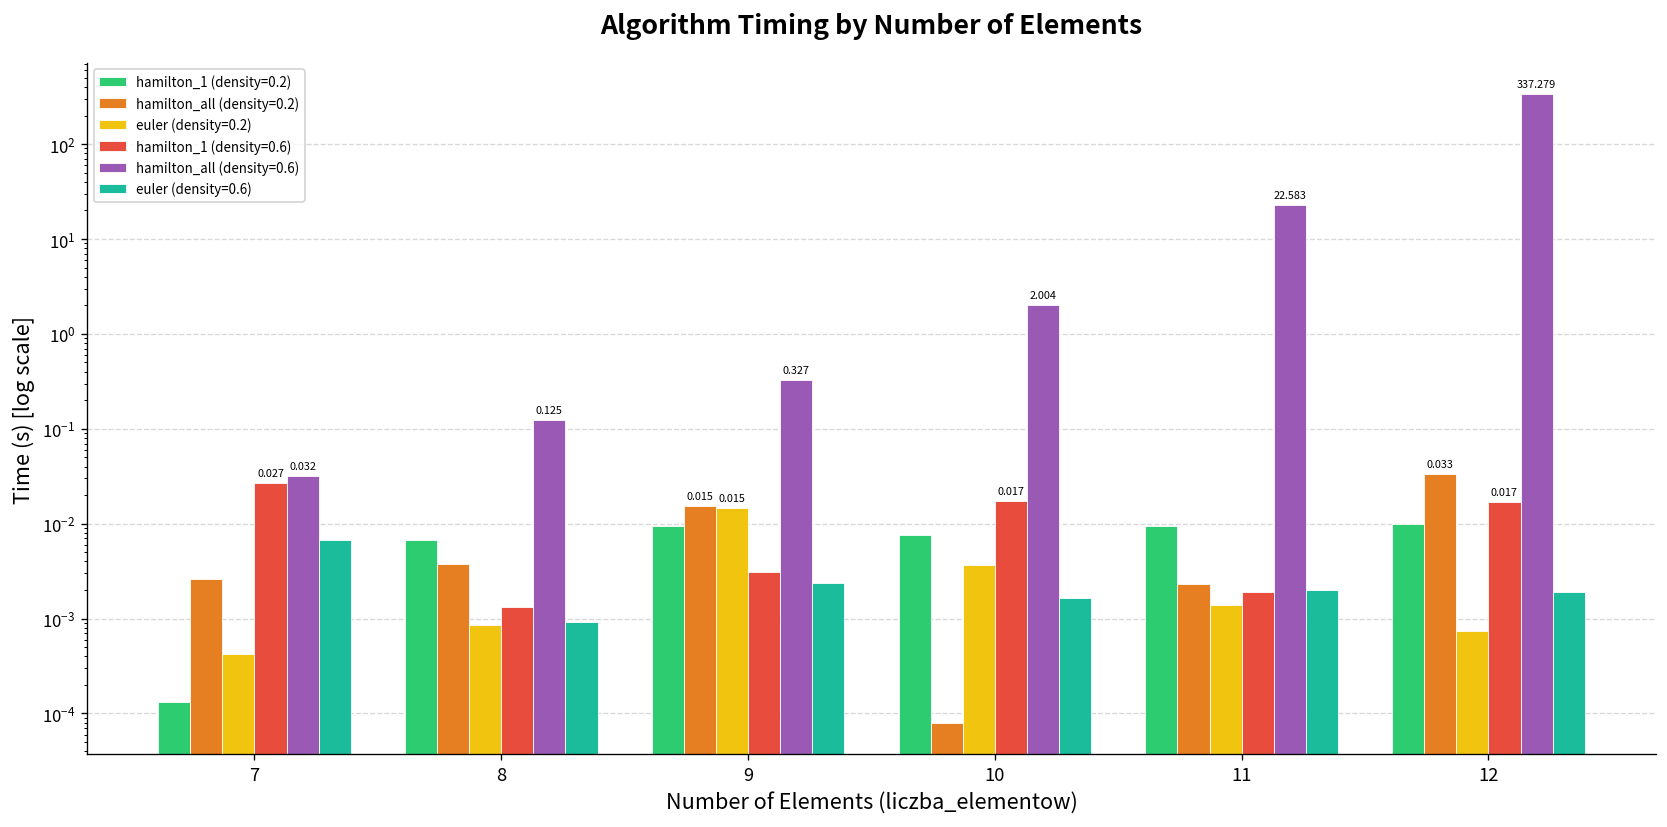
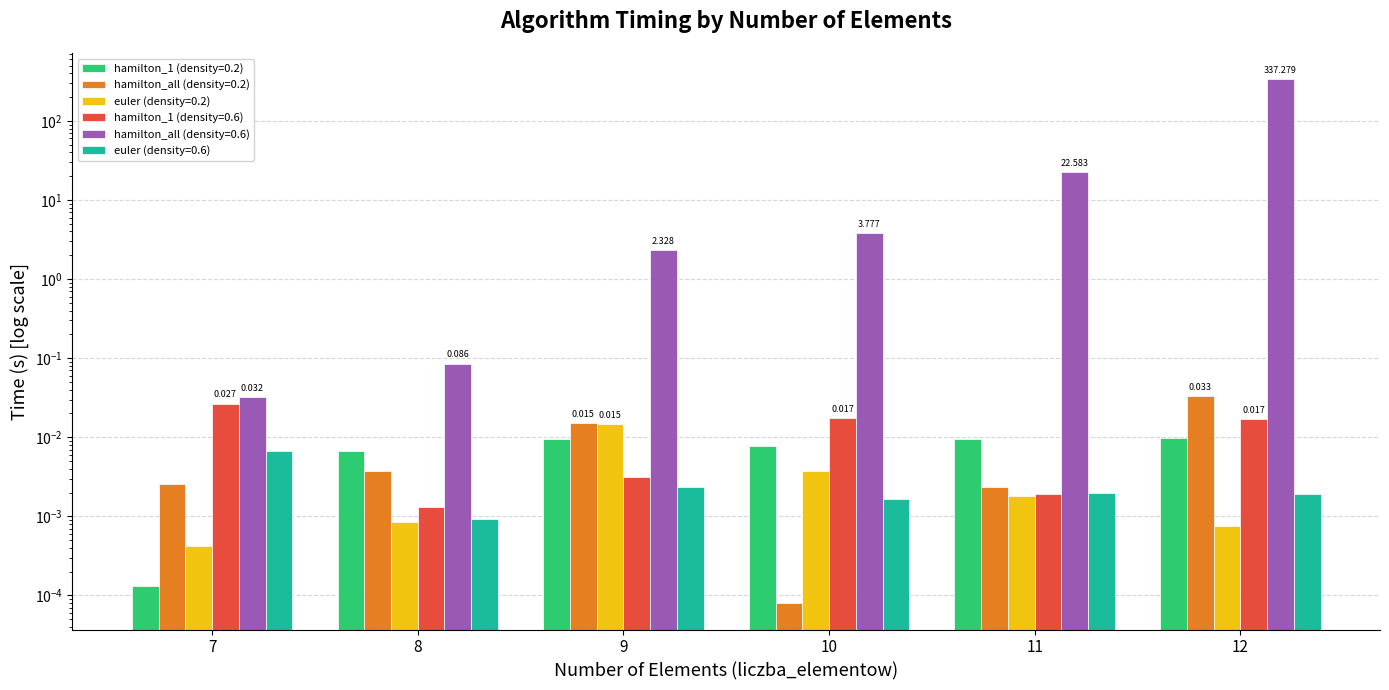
  {
    "euler (density=0.2)": {
      "7": 0.0004,
      "8": 0.0009,
      "10": 0.004,
-     "11": 0.0014,
+     "11": 0.0018,
      "12": 0.0007
    },
    "hamilton_all (density=0.6)": {
      "7": 0.032,
-     "8": 0.125,
-     "9": 0.327,
-     "10": 2.004,
+     "8": 0.086,
+     "9": 2.328,
+     "10": 3.777,
      "11": 22.583,
      "12": 337.279
    }
  }
